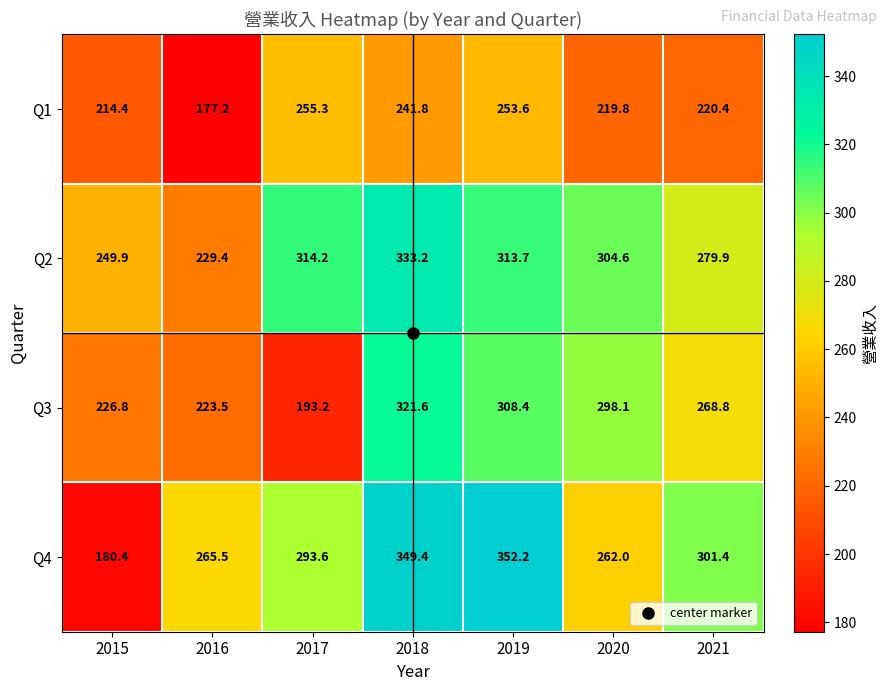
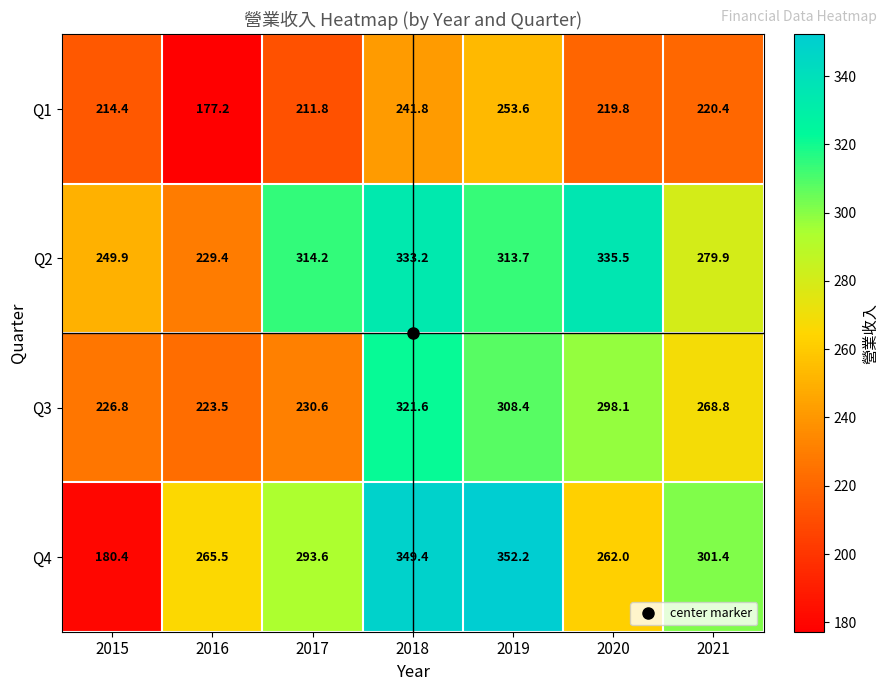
  {
    "Q1": {
      "2015": 214.4,
      "2016": 177.2,
-     "2017": 255.3,
+     "2017": 211.8,
      "2018": 241.8,
      "2019": 253.6,
      "2020": 219.8,
      "2021": 220.4
    },
    "Q2": {
      "2015": 249.9,
      "2016": 229.4,
      "2017": 314.2,
      "2018": 333.2,
      "2019": 313.7,
-     "2020": 304.6,
+     "2020": 335.5,
      "2021": 279.9
    },
    "Q3": {
      "2015": 226.8,
      "2016": 223.5,
-     "2017": 193.2,
+     "2017": 230.6,
      "2018": 321.6,
      "2019": 308.4,
      "2020": 298.1,
      "2021": 268.8
    },
    "Q4": {
      "2015": 180.4,
      "2016": 265.5,
      "2017": 293.6,
      "2018": 349.4,
      "2019": 352.2,
      "2020": 262.0,
      "2021": 301.4
    }
  }
